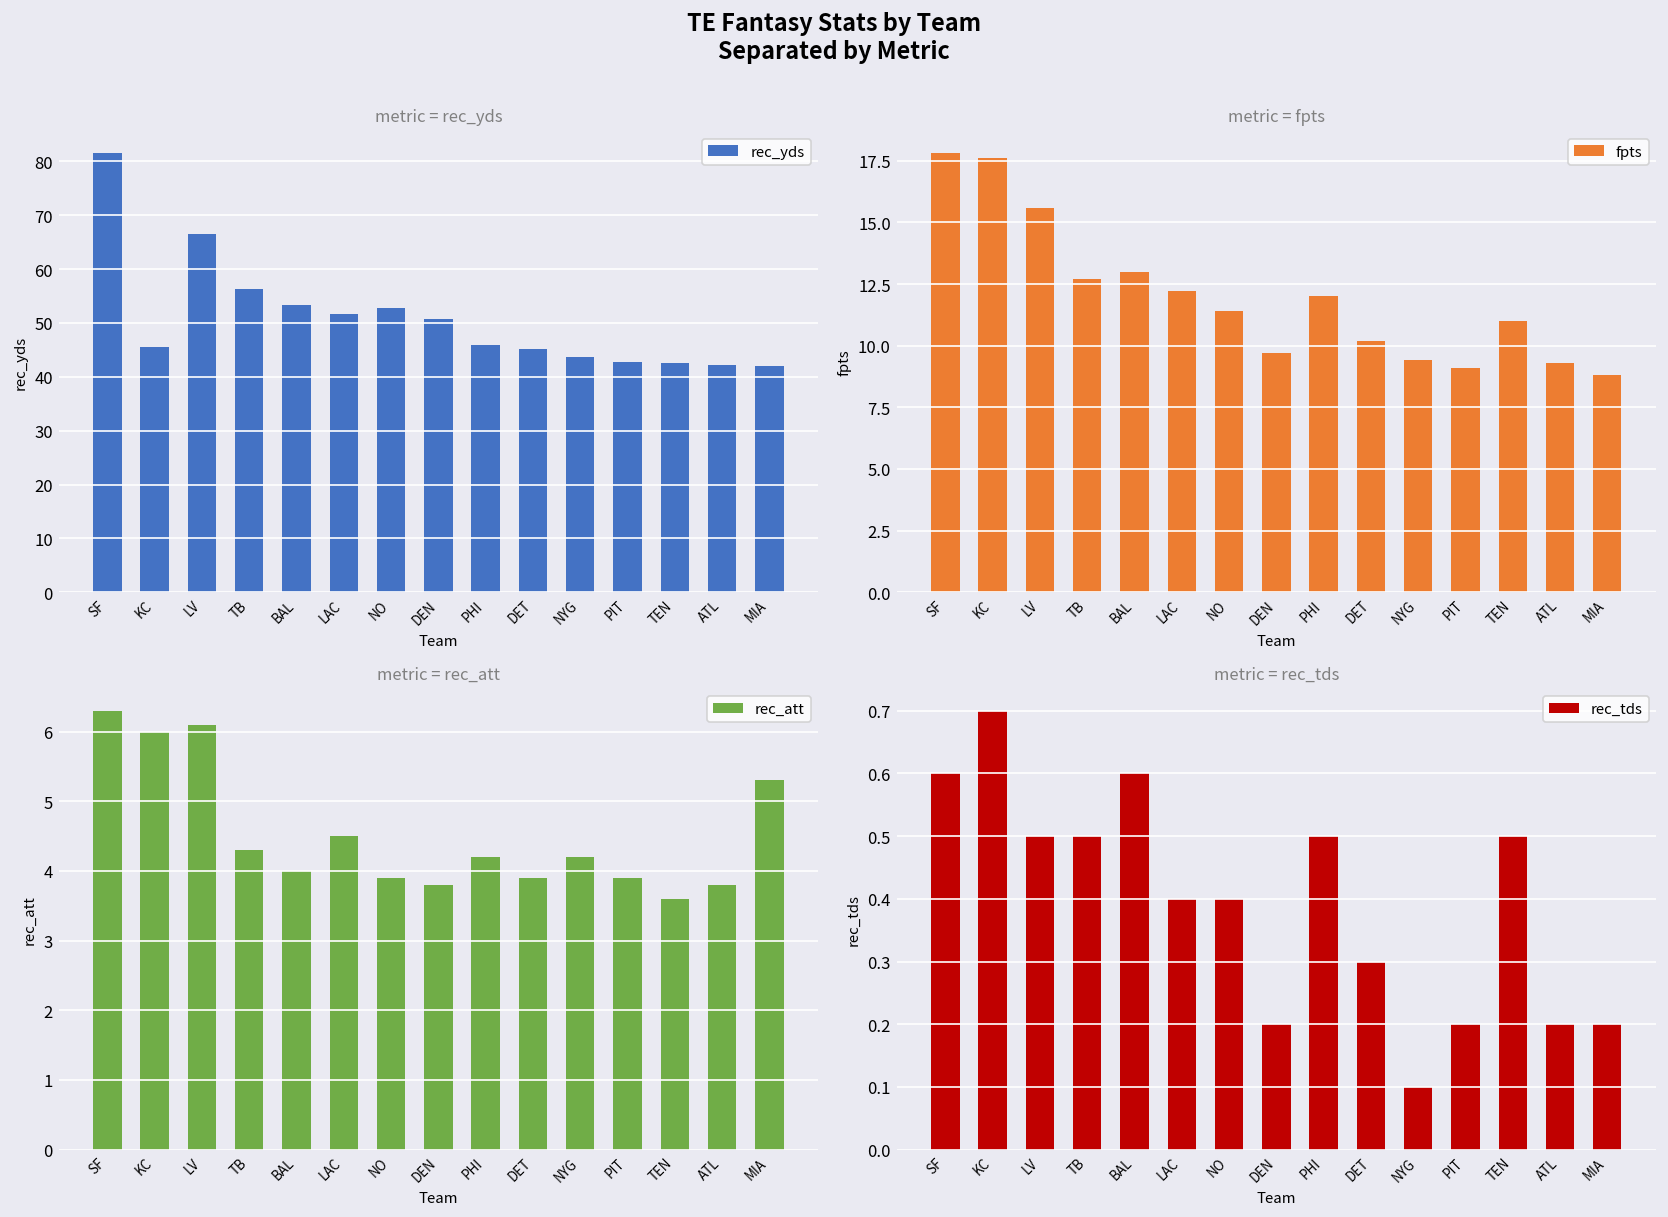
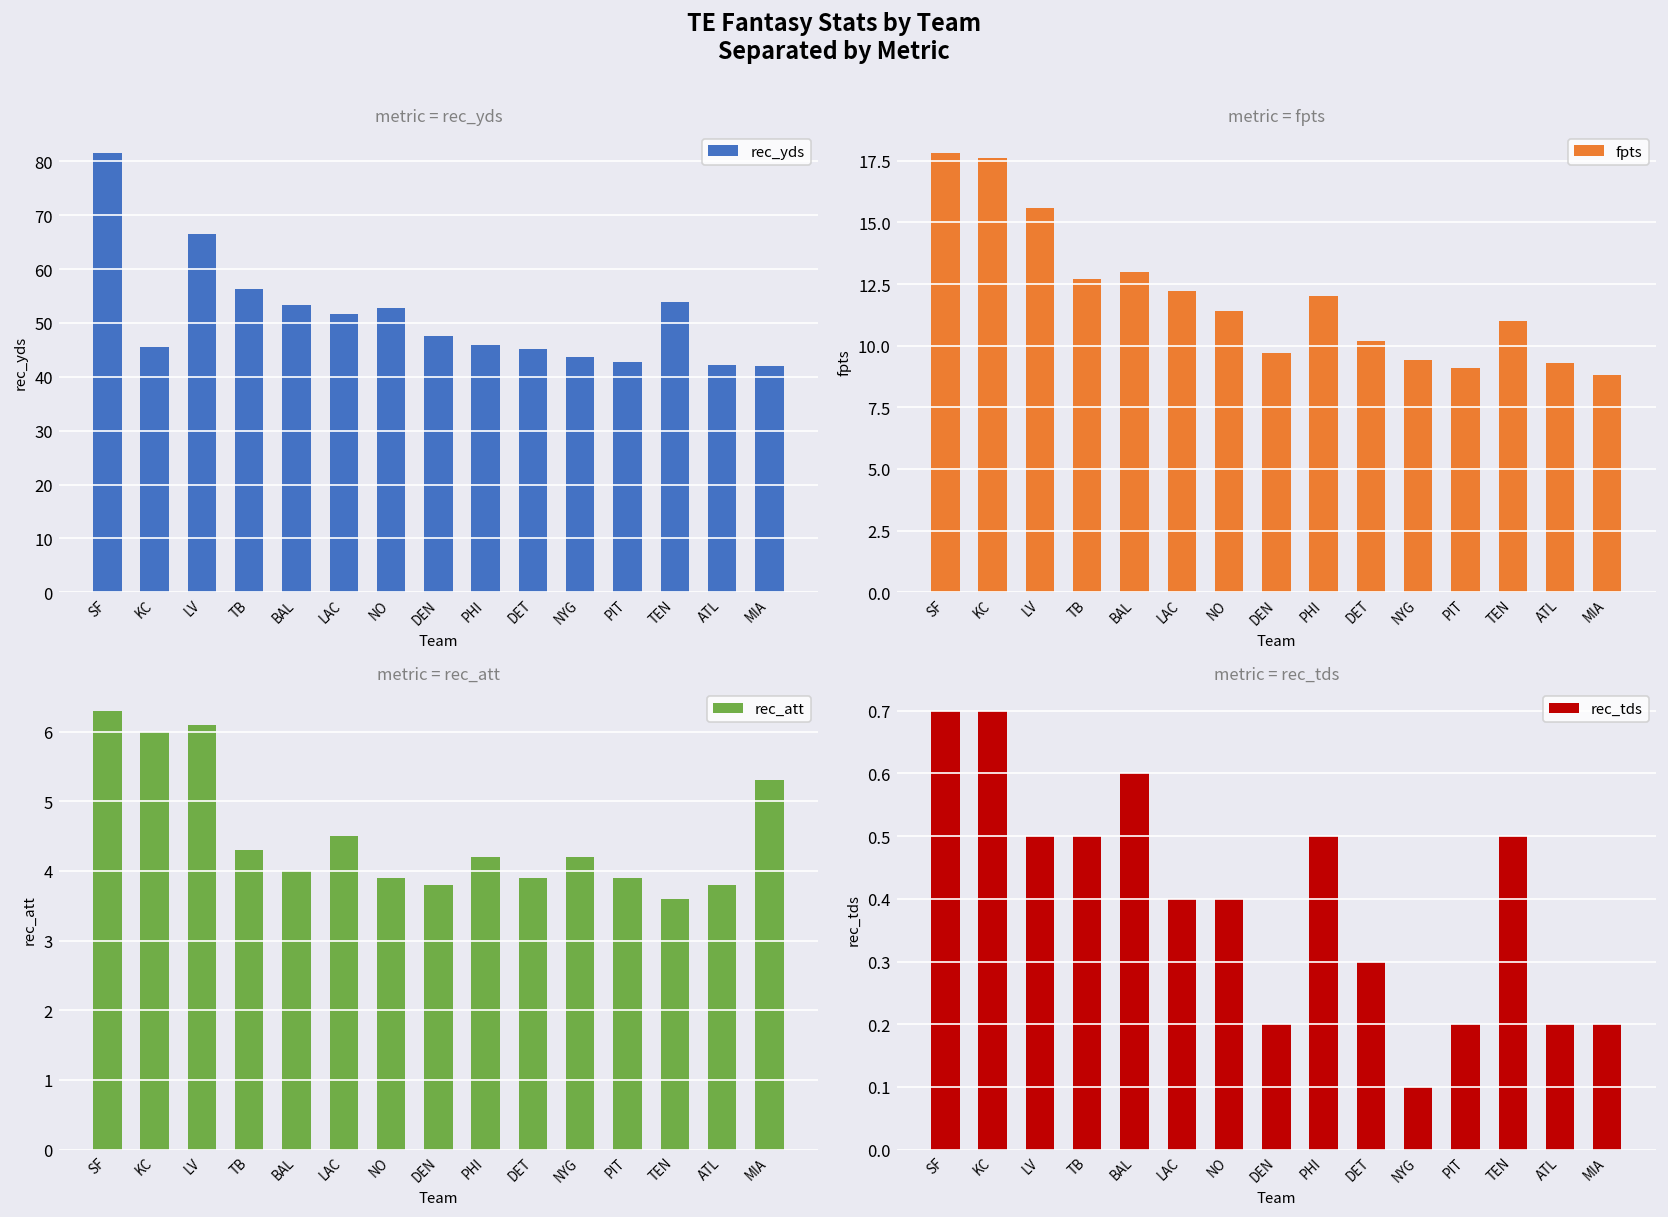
  {
    "metric = rec_yds": {
      "SF": 82,
      "KC": 46,
      "LV": 67,
      "TB": 56,
      "BAL": 53,
      "LAC": 52,
      "NO": 53,
-     "DEN": 51,
+     "DEN": 48,
      "PHI": 46,
      "DET": 45,
      "NYG": 44,
      "PIT": 43,
-     "TEN": 43,
+     "TEN": 54,
      "ATL": 42,
      "MIA": 42
    },
    "metric = fpts": {
      "SF": 17.8,
      "KC": 17.6,
      "LV": 15.6,
      "TB": 12.7,
      "BAL": 13.0,
      "LAC": 12.2,
      "NO": 11.4,
      "DEN": 9.7,
      "PHI": 12.0,
      "DET": 10.2,
      "NYG": 9.4,
      "PIT": 9.1,
      "TEN": 11.0,
      "ATL": 9.3,
      "MIA": 8.8
    },
    "metric = rec_att": {
      "SF": 6.3,
      "KC": 6.0,
      "LV": 6.1,
      "TB": 4.3,
      "BAL": 4.0,
      "LAC": 4.5,
      "NO": 3.9,
      "DEN": 3.8,
      "PHI": 4.2,
      "DET": 3.9,
      "NYG": 4.2,
      "PIT": 3.9,
      "TEN": 3.6,
      "ATL": 3.8,
      "MIA": 5.3
    },
    "metric = rec_tds": {
-     "SF": 0.6,
+     "SF": 0.7,
      "KC": 0.7,
      "LV": 0.5,
      "TB": 0.5,
      "BAL": 0.6,
      "LAC": 0.4,
      "NO": 0.4,
      "DEN": 0.2,
      "PHI": 0.5,
      "DET": 0.3,
      "NYG": 0.1,
      "PIT": 0.2,
      "TEN": 0.5,
      "ATL": 0.2,
      "MIA": 0.2
    }
  }
